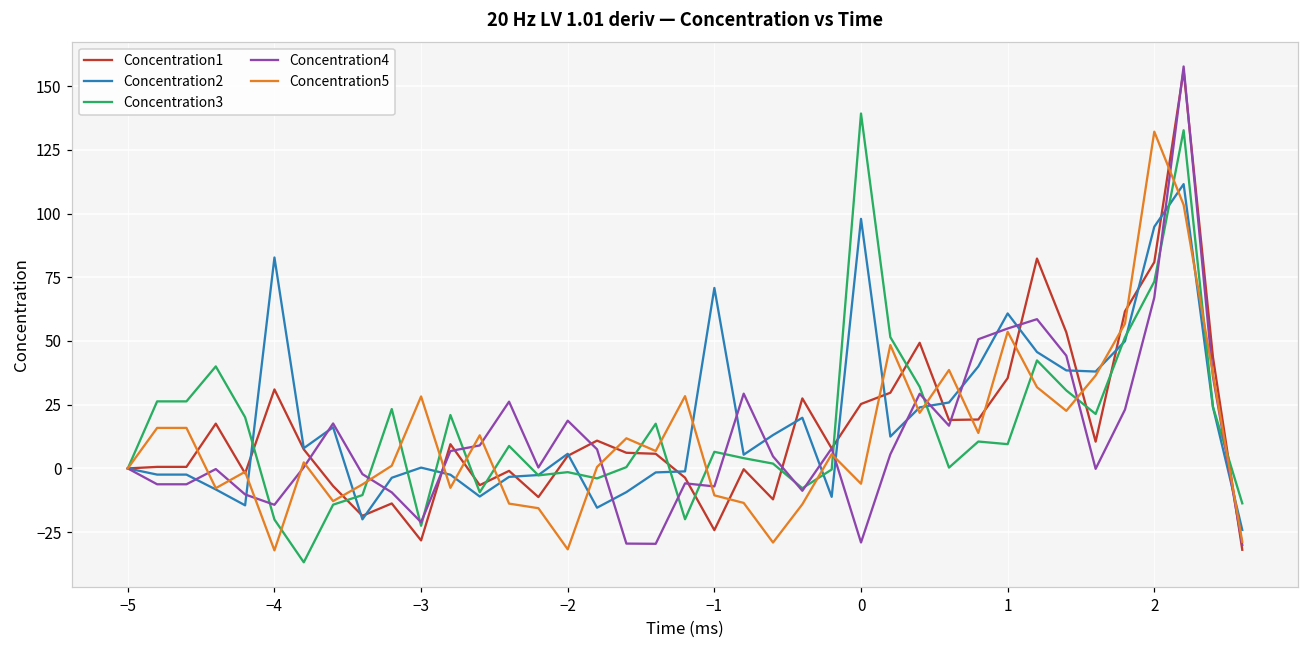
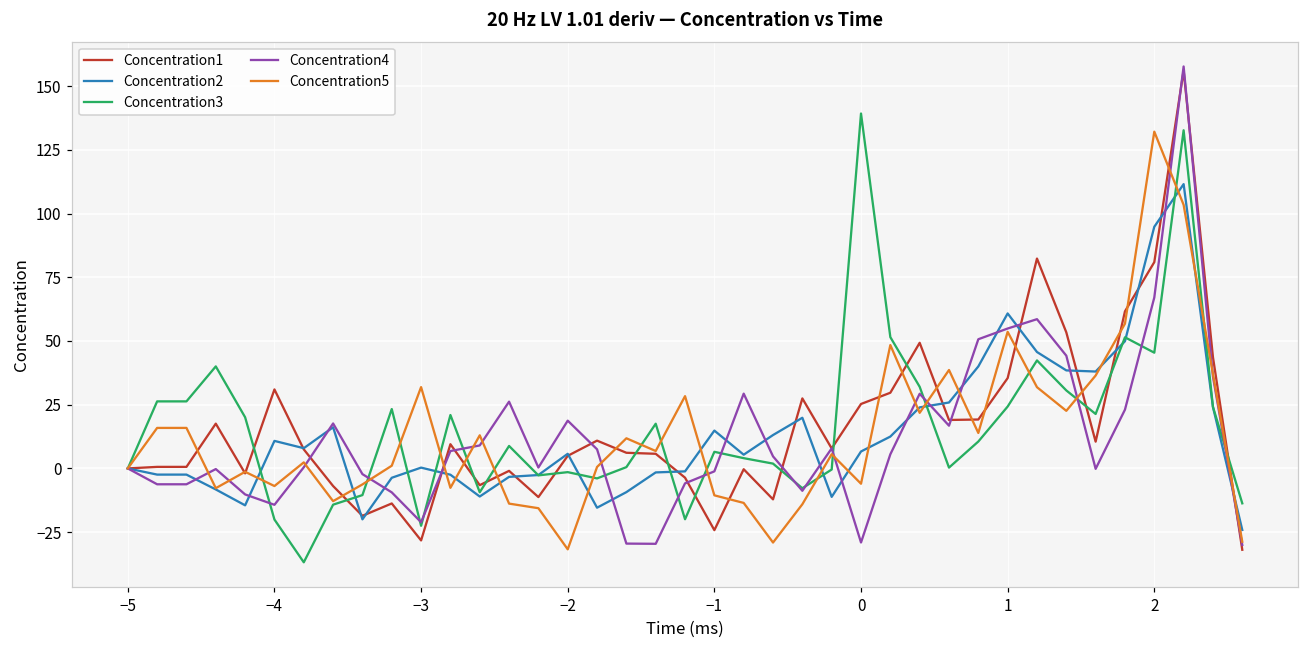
  {
    "Concentration1": {
      "−4": 31,
      "−3": -28,
      "−1": -24,
      "0": 25,
      "1": 35,
      "2": 81
    },
    "Concentration2": {
-     "−4": 83,
+     "−4": 11,
      "−3": 0,
-     "−1": 71,
-     "0": 98,
+     "−1": 15,
+     "0": 7,
      "1": 61,
      "2": 95
    },
    "Concentration3": {
      "−4": -20,
      "−3": -23,
      "−2": -1,
      "−1": 7,
      "0": 139,
-     "1": 10,
-     "2": 73
+     "1": 24,
+     "2": 45
    },
    "Concentration4": {
      "−4": -14,
      "−3": -21,
      "−2": 19,
-     "−1": -7,
+     "−1": -1,
      "0": -29,
      "1": 55,
      "2": 67
    },
    "Concentration5": {
-     "−4": -32,
-     "−3": 28,
+     "−4": -7,
+     "−3": 32,
      "−2": -32,
      "−1": -11,
      "0": -6,
      "1": 54,
      "2": 132
    }
  }
